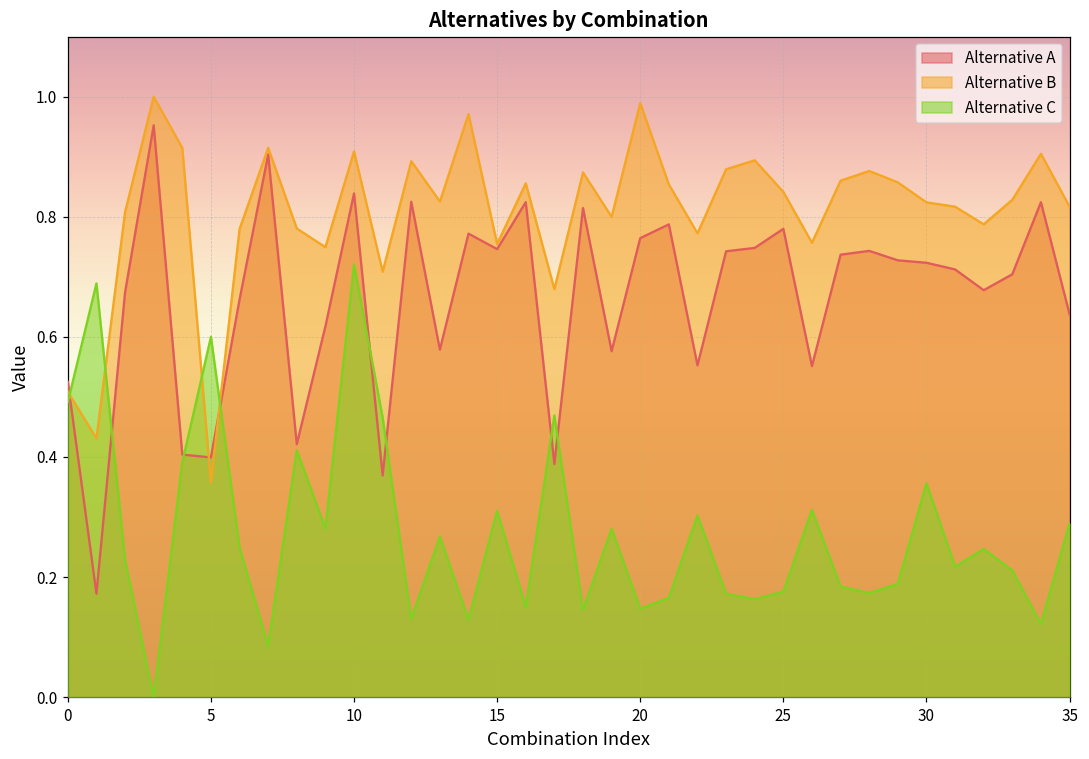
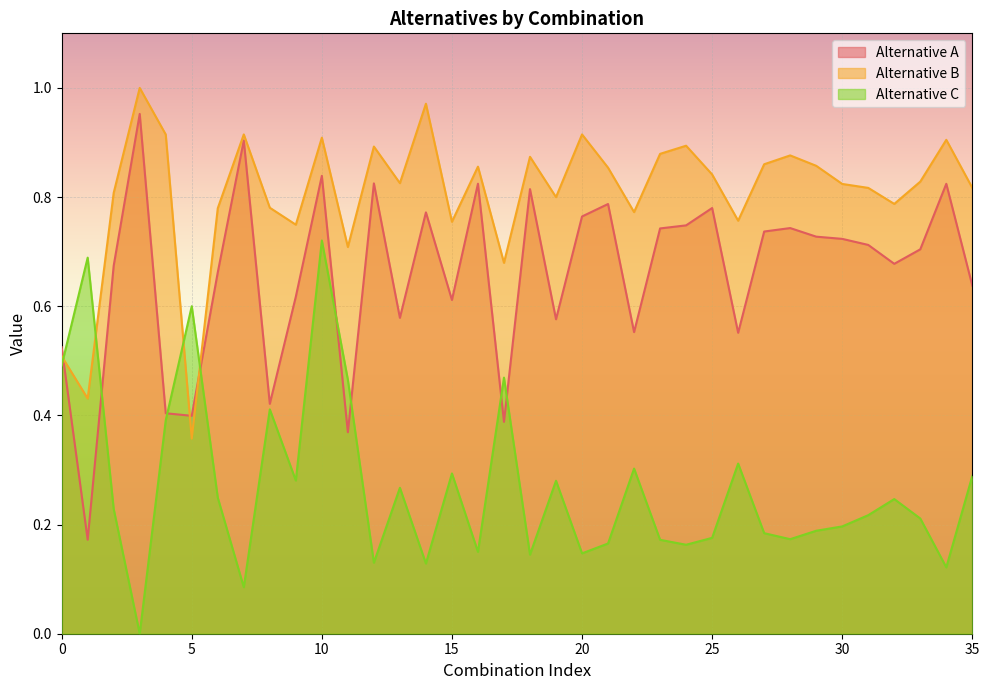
  {
    "Alternative A": {
      "0": 0.53,
      "5": 0.40,
      "10": 0.84,
-     "15": 0.75,
+     "15": 0.61,
      "20": 0.76,
      "25": 0.78,
      "30": 0.72,
      "35": 0.64
    },
    "Alternative B": {
      "0": 0.51,
      "5": 0.36,
      "10": 0.91,
      "15": 0.75,
-     "20": 0.99,
+     "20": 0.91,
      "25": 0.84,
      "30": 0.82,
      "35": 0.82
    },
    "Alternative C": {
      "0": 0.49,
      "5": 0.60,
      "10": 0.72,
-     "15": 0.31,
+     "15": 0.29,
      "20": 0.15,
      "25": 0.18,
-     "30": 0.36,
+     "30": 0.20,
      "35": 0.29
    }
  }
